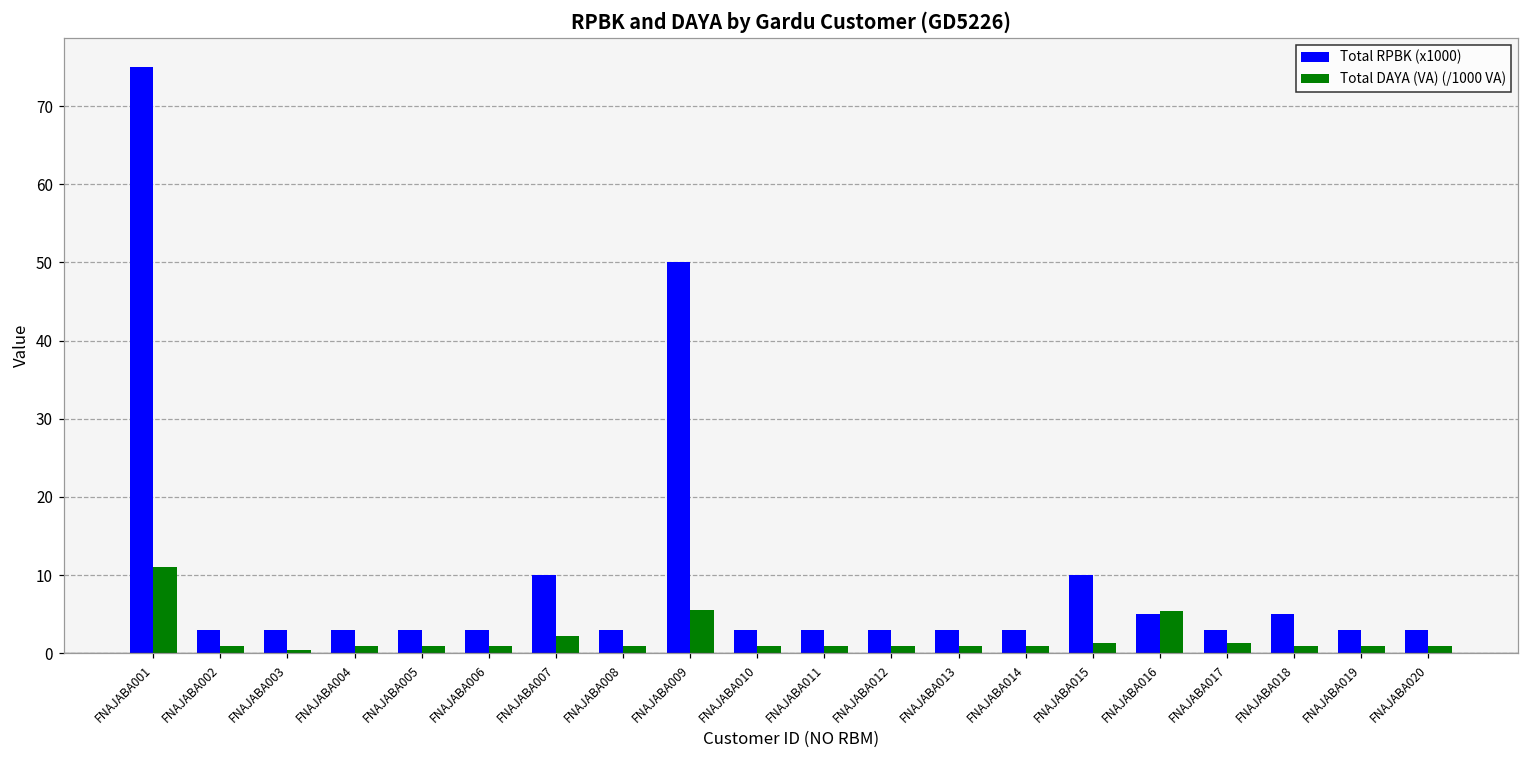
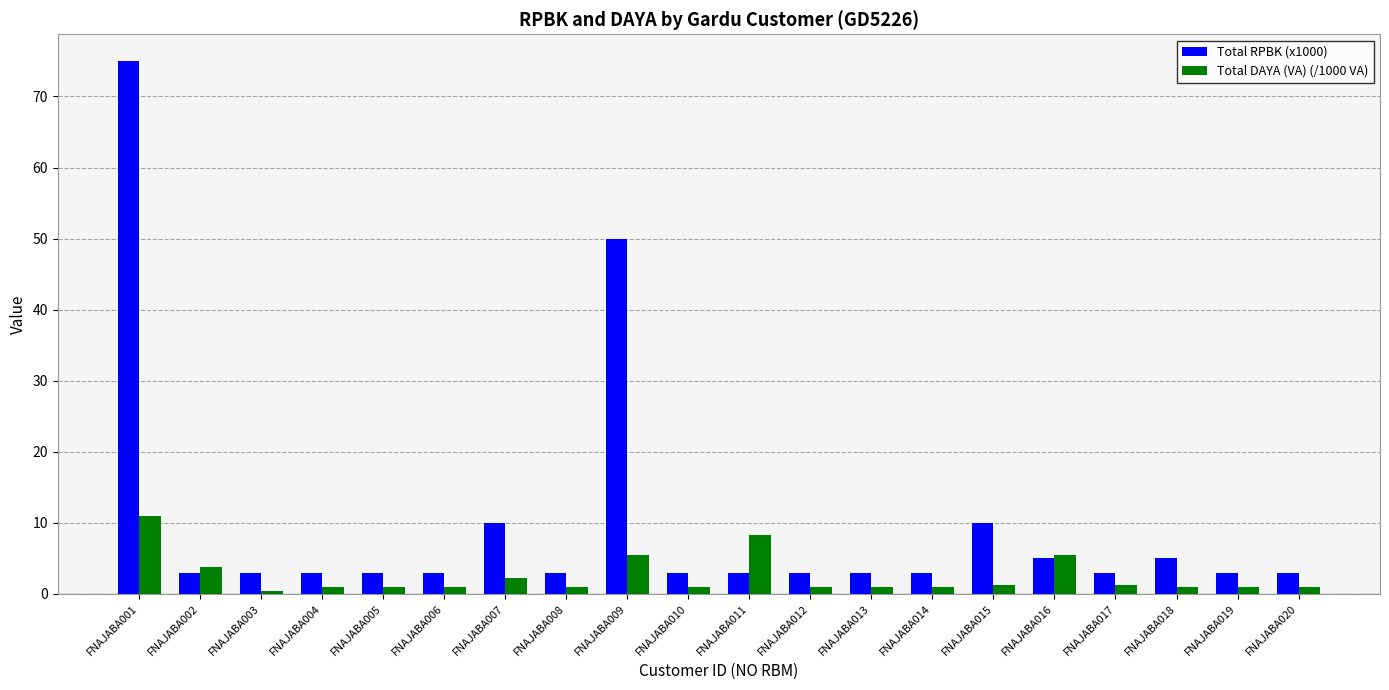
  {
    "Total RPBK (x1000)": {
      "FNAJABA001": 75,
      "FNAJABA002": 3,
      "FNAJABA003": 3,
      "FNAJABA004": 3,
      "FNAJABA005": 3,
      "FNAJABA006": 3,
      "FNAJABA007": 10,
      "FNAJABA008": 3,
      "FNAJABA009": 50,
      "FNAJABA010": 3,
      "FNAJABA011": 3,
      "FNAJABA012": 3,
      "FNAJABA013": 3,
      "FNAJABA014": 3,
      "FNAJABA015": 10,
      "FNAJABA016": 5,
      "FNAJABA017": 3,
      "FNAJABA018": 5,
      "FNAJABA019": 3,
      "FNAJABA020": 3
    },
    "Total DAYA (VA) (/1000 VA)": {
      "FNAJABA001": 11,
-     "FNAJABA002": 1,
+     "FNAJABA002": 4,
      "FNAJABA003": 0,
      "FNAJABA004": 1,
      "FNAJABA005": 1,
      "FNAJABA006": 1,
      "FNAJABA007": 2,
      "FNAJABA008": 1,
      "FNAJABA009": 6,
      "FNAJABA010": 1,
-     "FNAJABA011": 1,
+     "FNAJABA011": 8,
      "FNAJABA012": 1,
      "FNAJABA013": 1,
      "FNAJABA014": 1,
      "FNAJABA015": 1,
      "FNAJABA016": 5,
      "FNAJABA017": 1,
      "FNAJABA018": 1,
      "FNAJABA019": 1,
      "FNAJABA020": 1
    }
  }
